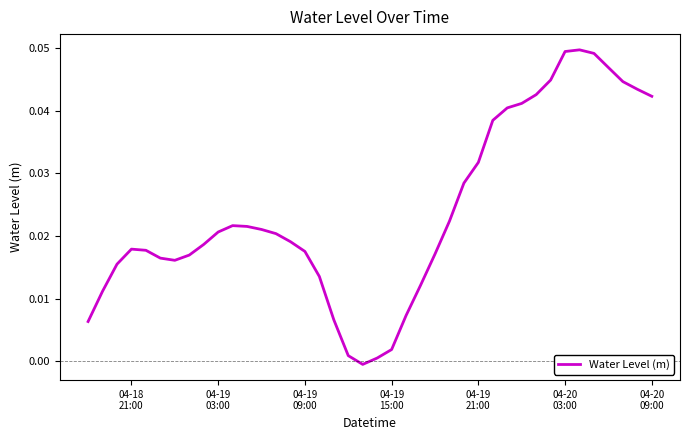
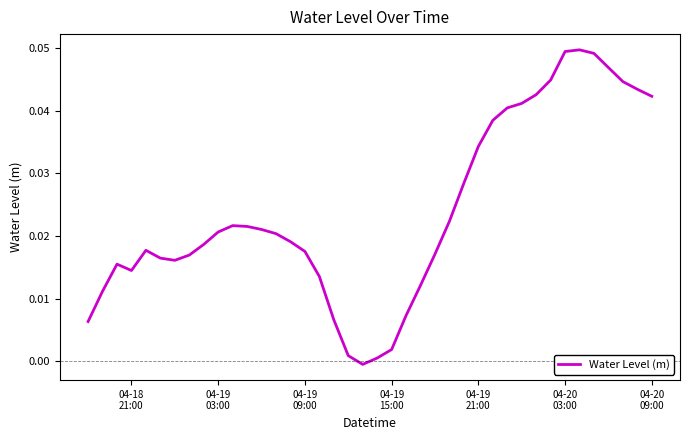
  {
-   "04-18 21:00": 0.018,
+   "04-18 21:00": 0.015,
    "04-19 03:00": 0.021,
    "04-19 09:00": 0.018,
    "04-19 15:00": 0.002,
-   "04-19 21:00": 0.032,
+   "04-19 21:00": 0.034,
    "04-20 03:00": 0.049,
    "04-20 09:00": 0.042
  }
